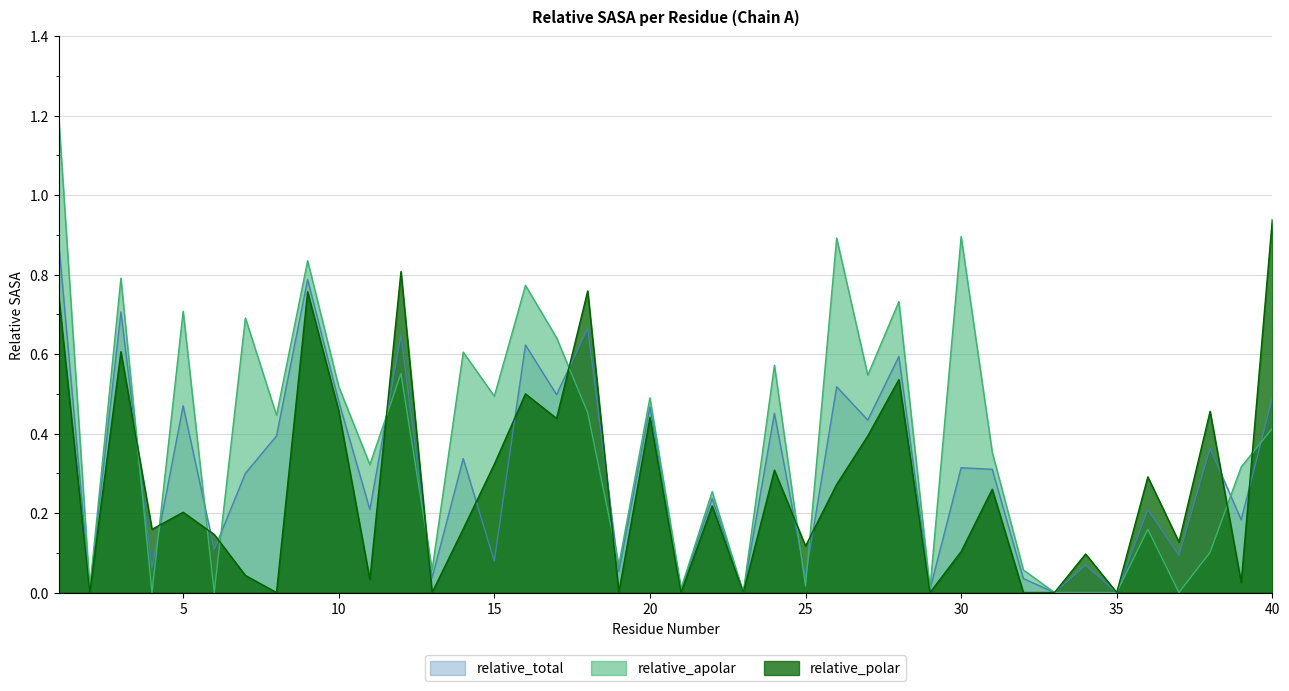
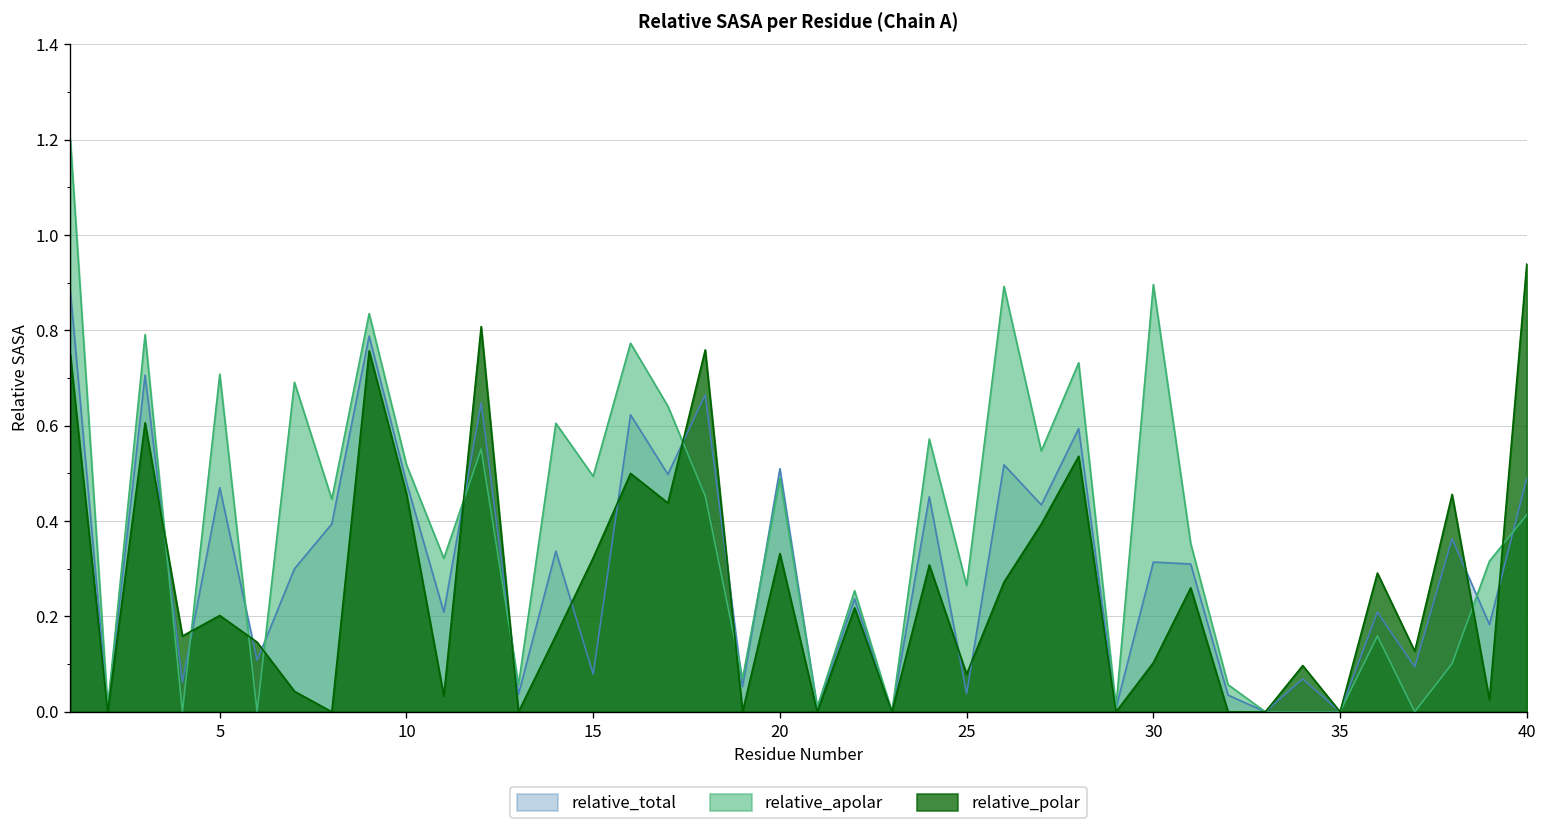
  {
    "relative_total": {
      "5": 0.47,
      "10": 0.48,
      "15": 0.08,
-     "20": 0.47,
+     "20": 0.51,
      "25": 0.04,
      "30": 0.31,
      "40": 0.49
    },
    "relative_apolar": {
      "5": 0.71,
      "10": 0.52,
      "15": 0.49,
      "20": 0.49,
-     "25": 0.02,
+     "25": 0.27,
      "30": 0.90,
      "40": 0.41
    },
    "relative_polar": {
      "5": 0.20,
      "10": 0.46,
      "15": 0.32,
-     "20": 0.44,
-     "25": 0.12,
+     "20": 0.33,
+     "25": 0.08,
      "30": 0.10,
      "40": 0.94
    }
  }
